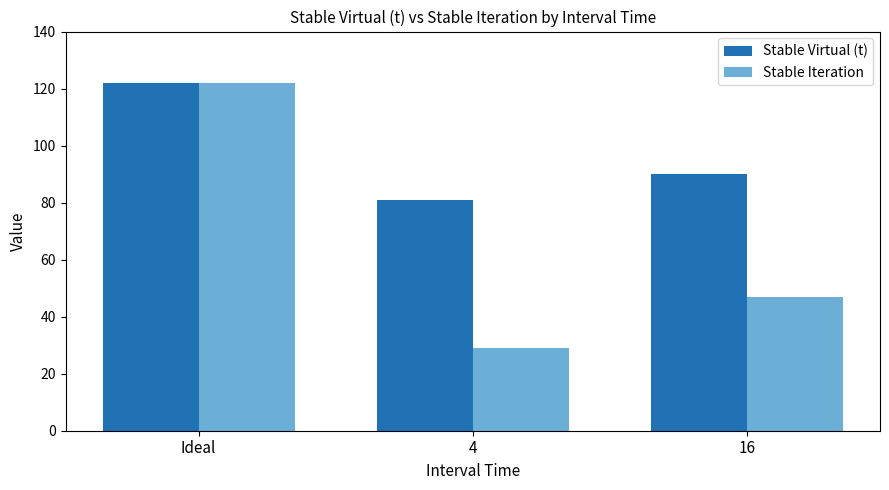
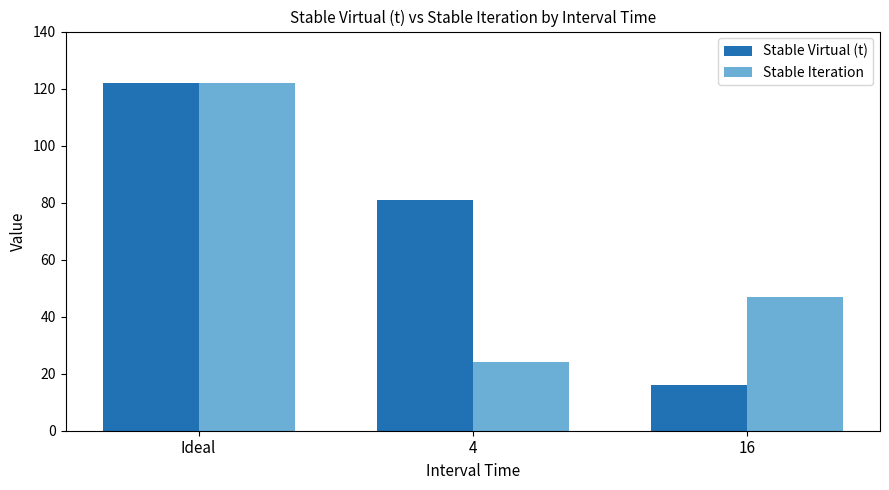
  {
    "Stable Virtual (t)": {
      "Ideal": 122,
      "4": 81,
-     "16": 90
+     "16": 16
    },
    "Stable Iteration": {
      "Ideal": 122,
-     "4": 29,
+     "4": 24,
      "16": 47
    }
  }
